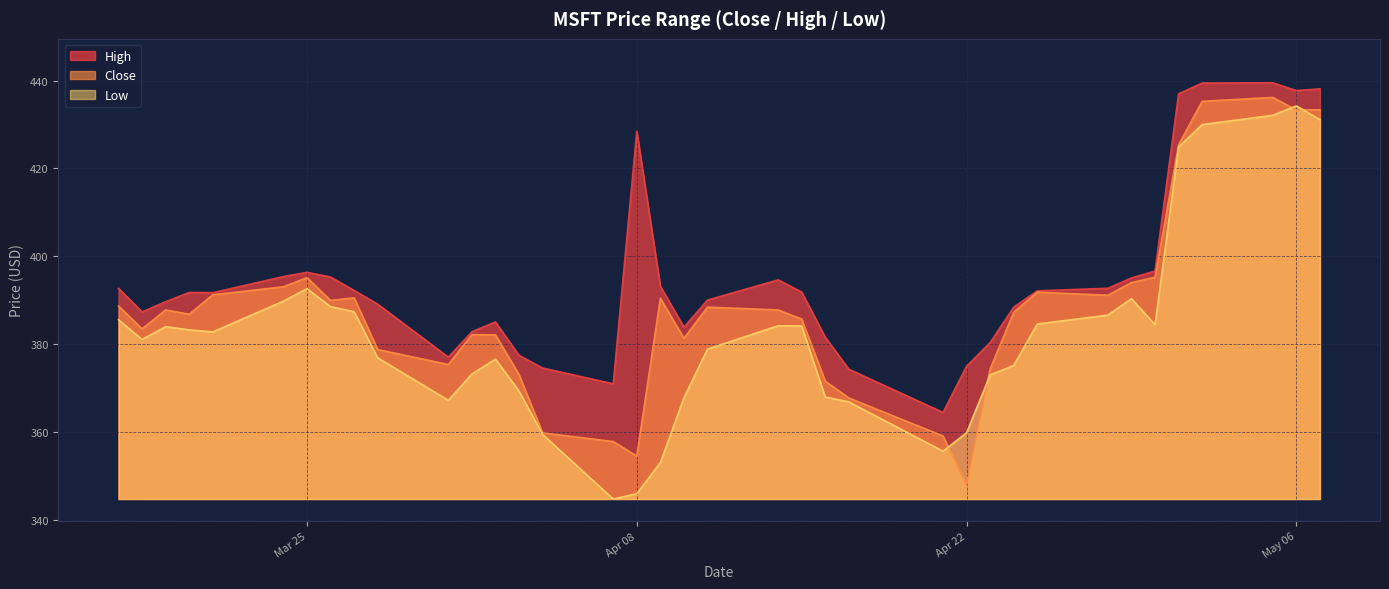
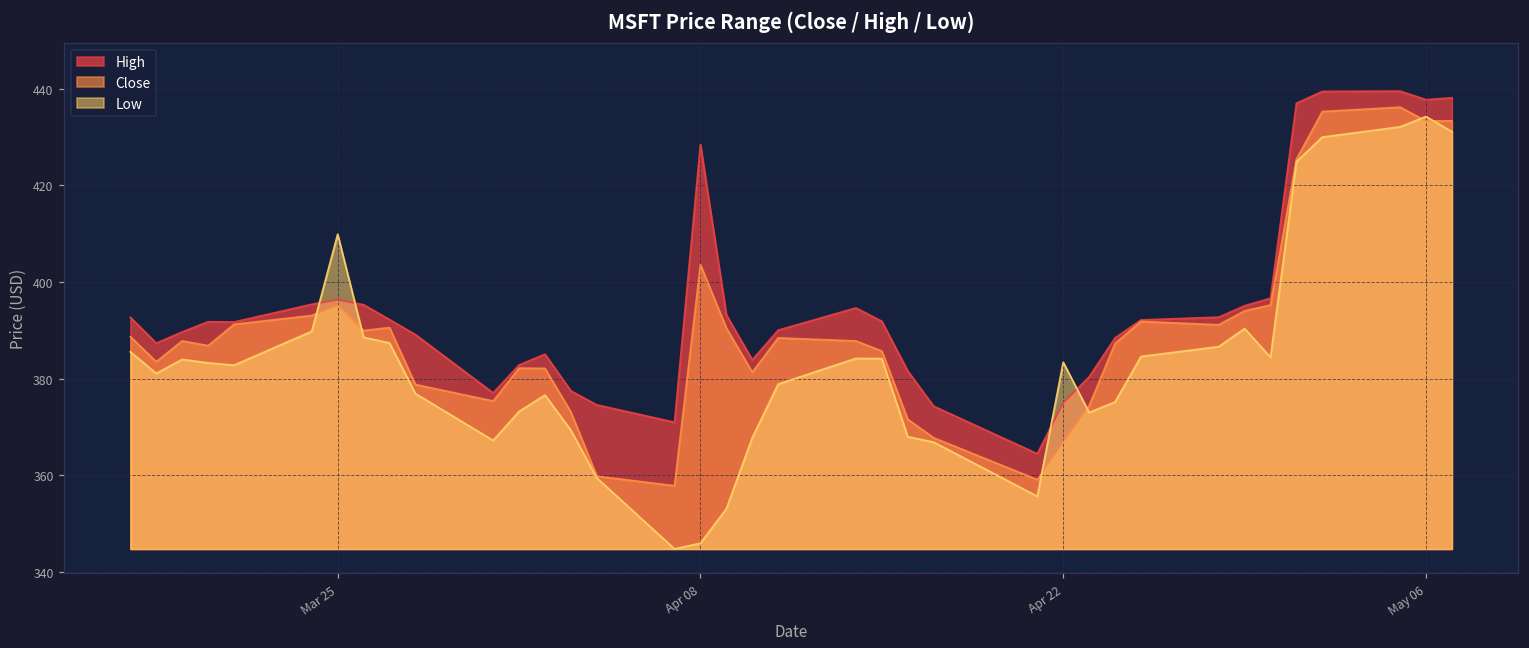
  {
    "High": {
      "Mar 25": 396,
      "Apr 08": 428,
      "Apr 22": 375,
      "May 06": 438
    },
    "Close": {
      "Mar 25": 395,
-     "Apr 08": 355,
-     "Apr 22": 348,
+     "Apr 08": 404,
+     "Apr 22": 367,
      "May 06": 433
    },
    "Low": {
-     "Mar 25": 393,
+     "Mar 25": 410,
      "Apr 08": 346,
-     "Apr 22": 360,
+     "Apr 22": 383,
      "May 06": 434
    }
  }
